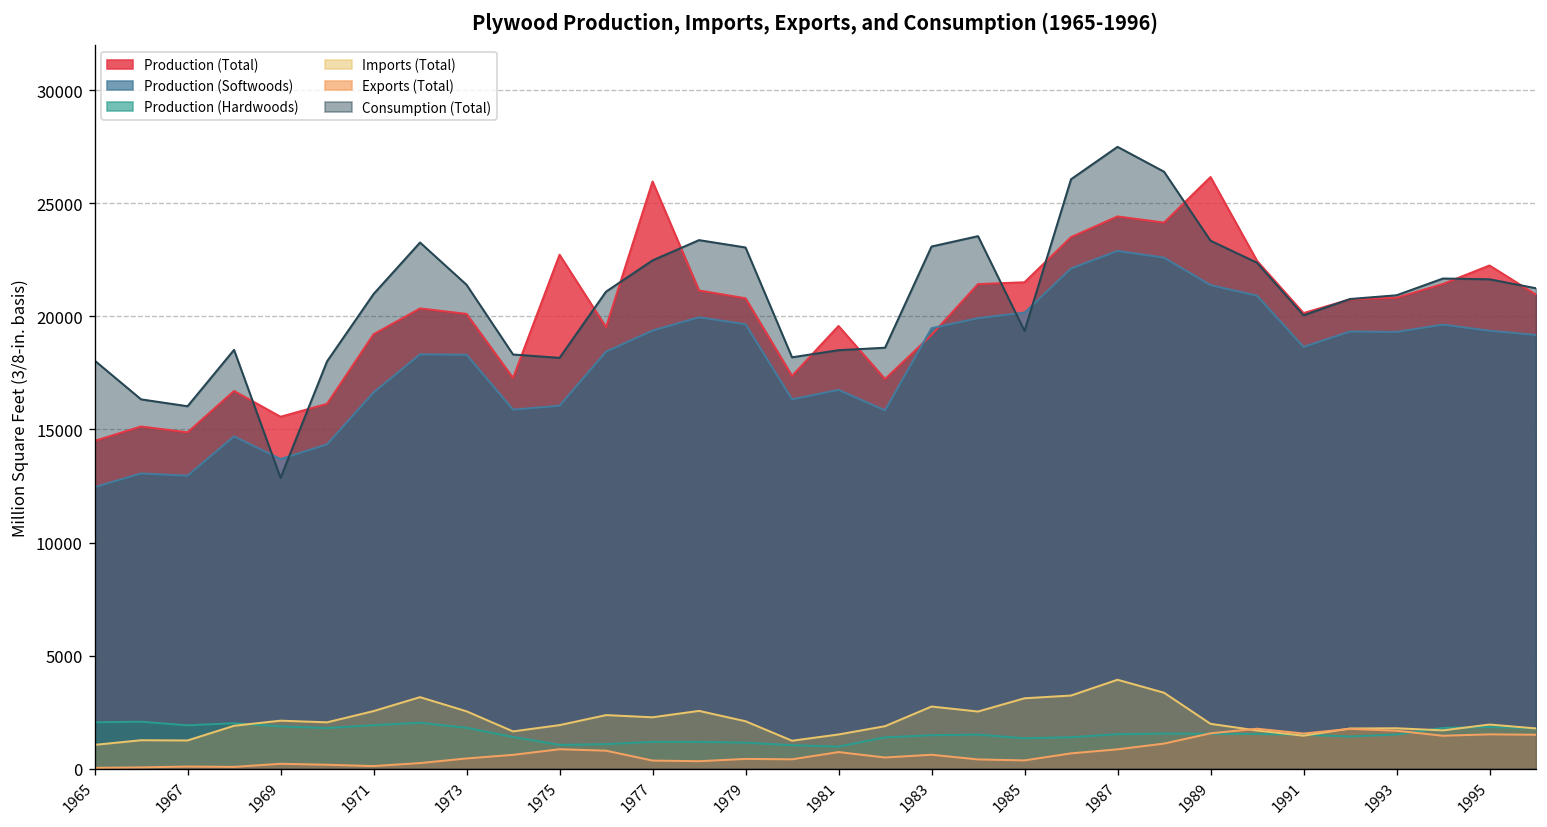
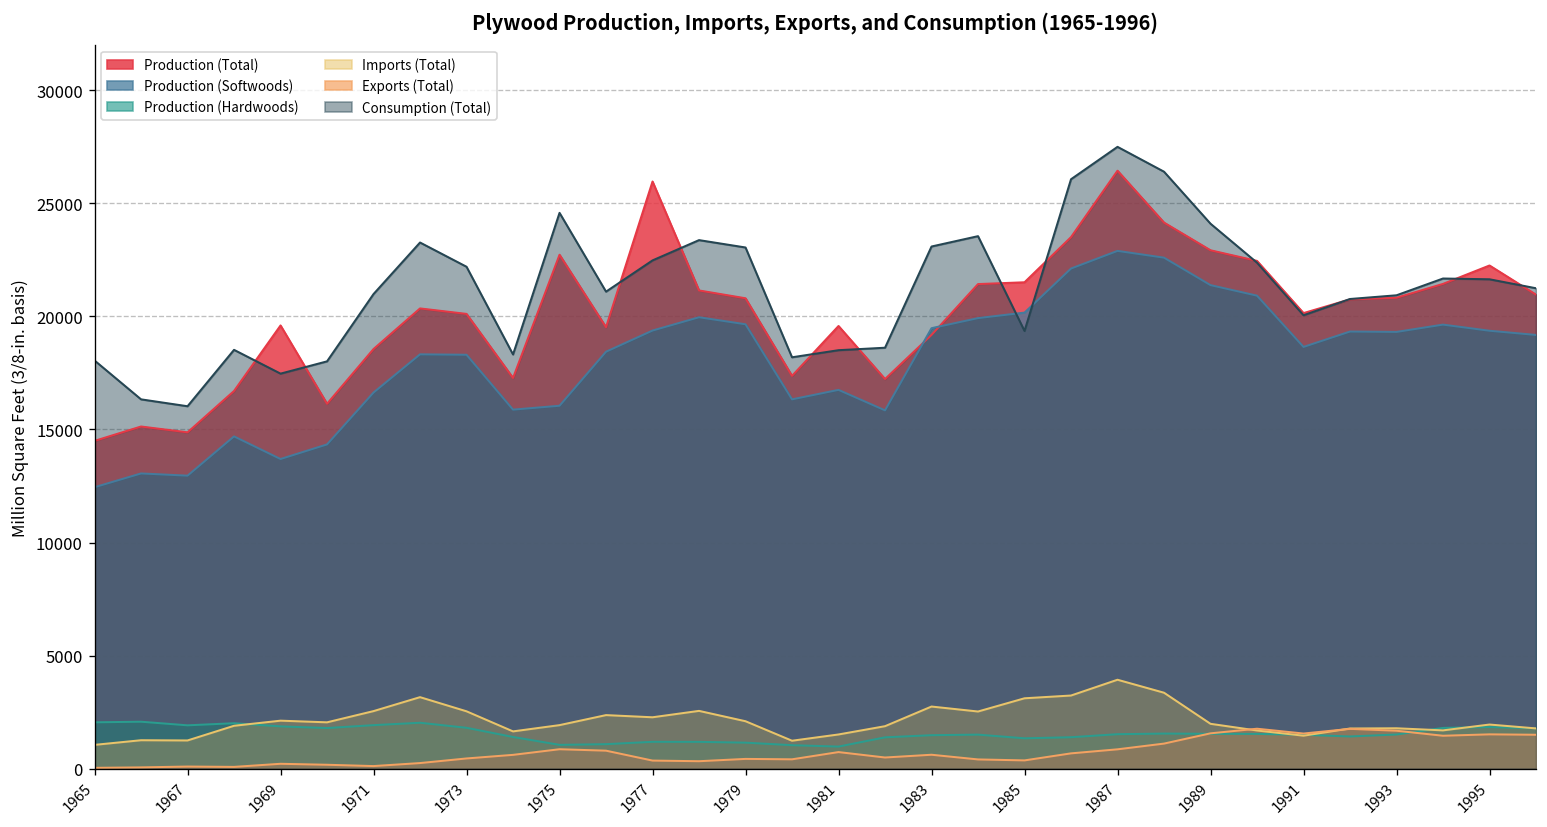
  {
    "Production (Total)": {
      "1965": 14500,
      "1967": 14900,
-     "1969": 15600,
-     "1971": 19200,
+     "1969": 19600,
+     "1971": 18600,
      "1973": 20100,
      "1975": 22700,
      "1977": 26000,
      "1979": 20800,
      "1981": 19600,
      "1983": 19200,
      "1985": 21500,
-     "1987": 24400,
-     "1989": 26200,
+     "1987": 26400,
+     "1989": 22900,
      "1995": 22300
    },
    "Consumption (Total)": {
      "1965": 18100,
      "1967": 16000,
-     "1969": 12900,
+     "1969": 17500,
      "1971": 21000,
-     "1973": 21400,
-     "1975": 18200,
+     "1973": 22200,
+     "1975": 24600,
      "1977": 22500,
      "1979": 23000,
      "1981": 18500,
      "1983": 23100,
      "1985": 19400,
      "1987": 27500,
-     "1989": 23300,
+     "1989": 24100,
      "1995": 21600
    }
  }
